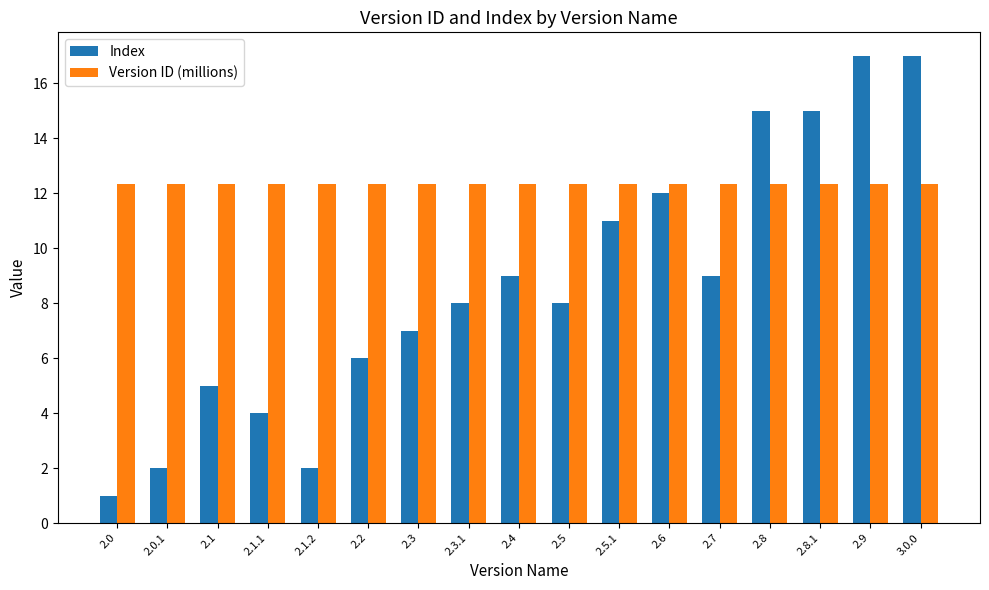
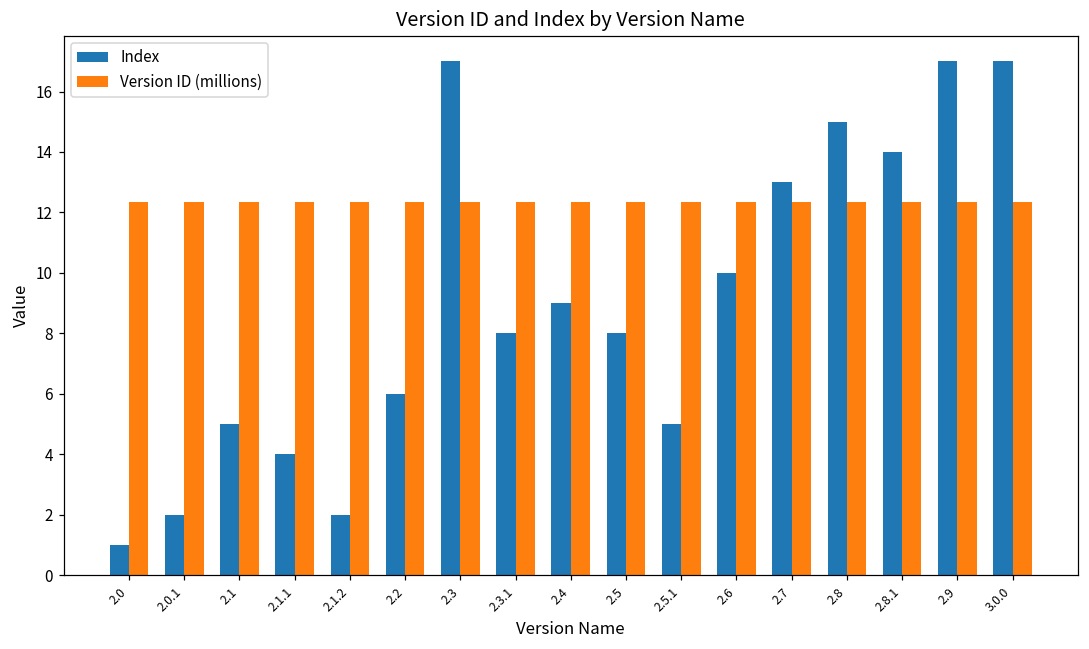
  {
    "Index": {
      "2.0": 1,
      "2.0.1": 2,
      "2.1": 5,
      "2.1.1": 4,
      "2.1.2": 2,
      "2.2": 6,
-     "2.3": 7,
+     "2.3": 17,
      "2.3.1": 8,
      "2.4": 9,
      "2.5": 8,
-     "2.5.1": 11,
-     "2.6": 12,
-     "2.7": 9,
+     "2.5.1": 5,
+     "2.6": 10,
+     "2.7": 13,
      "2.8": 15,
-     "2.8.1": 15,
+     "2.8.1": 14,
      "2.9": 17,
      "3.0.0": 17
    },
    "Version ID (millions)": {
      "2.0": 12.3,
      "2.0.1": 12.3,
      "2.1": 12.3,
      "2.1.1": 12.3,
      "2.1.2": 12.3,
      "2.2": 12.3,
      "2.3": 12.3,
      "2.3.1": 12.3,
      "2.4": 12.3,
      "2.5": 12.3,
      "2.5.1": 12.3,
      "2.6": 12.3,
      "2.7": 12.3,
      "2.8": 12.3,
      "2.8.1": 12.3,
      "2.9": 12.3,
      "3.0.0": 12.3
    }
  }
